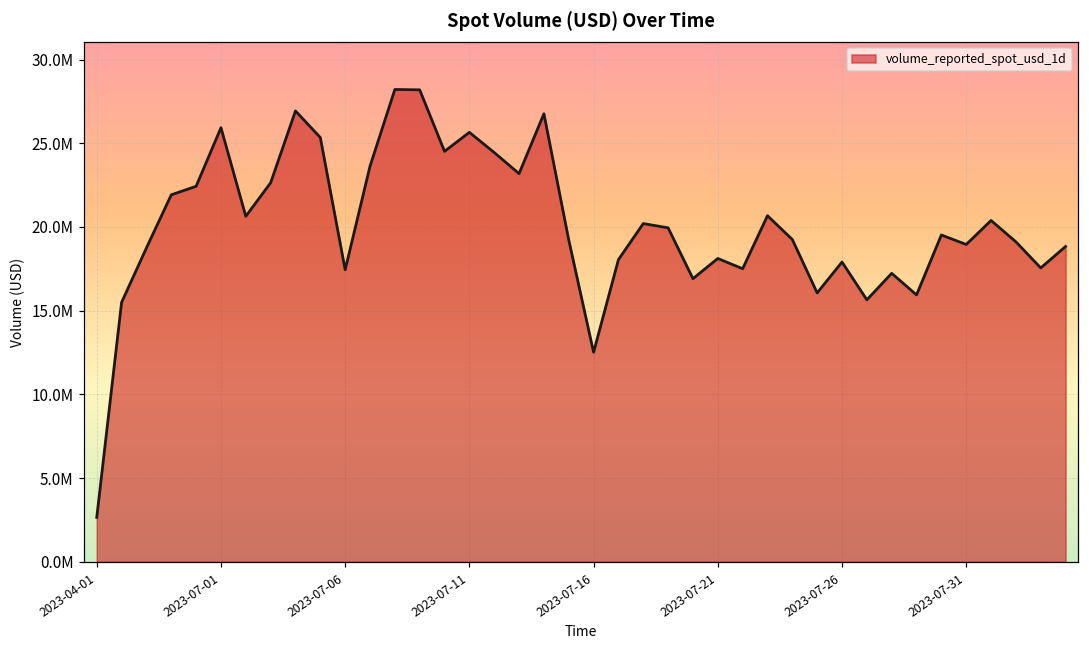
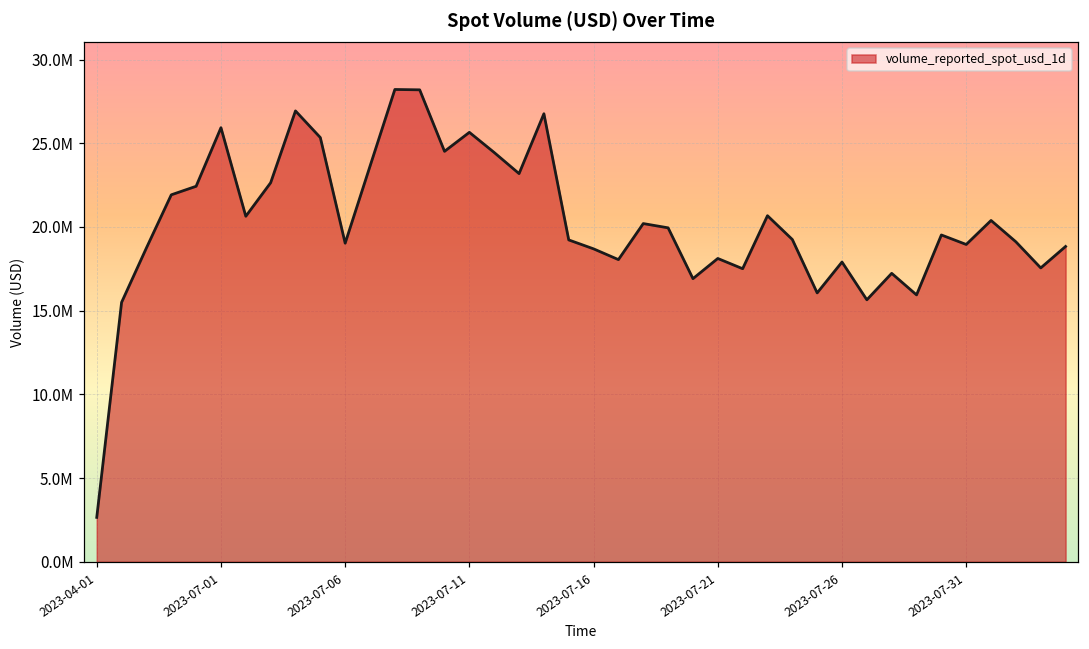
  {
    "2023-04-01": 2700000,
    "2023-07-01": 25900000,
-   "2023-07-06": 17400000,
+   "2023-07-06": 19000000,
    "2023-07-11": 25700000,
-   "2023-07-16": 12500000,
+   "2023-07-16": 18700000,
    "2023-07-21": 18100000,
    "2023-07-26": 17900000,
    "2023-07-31": 19000000
  }
